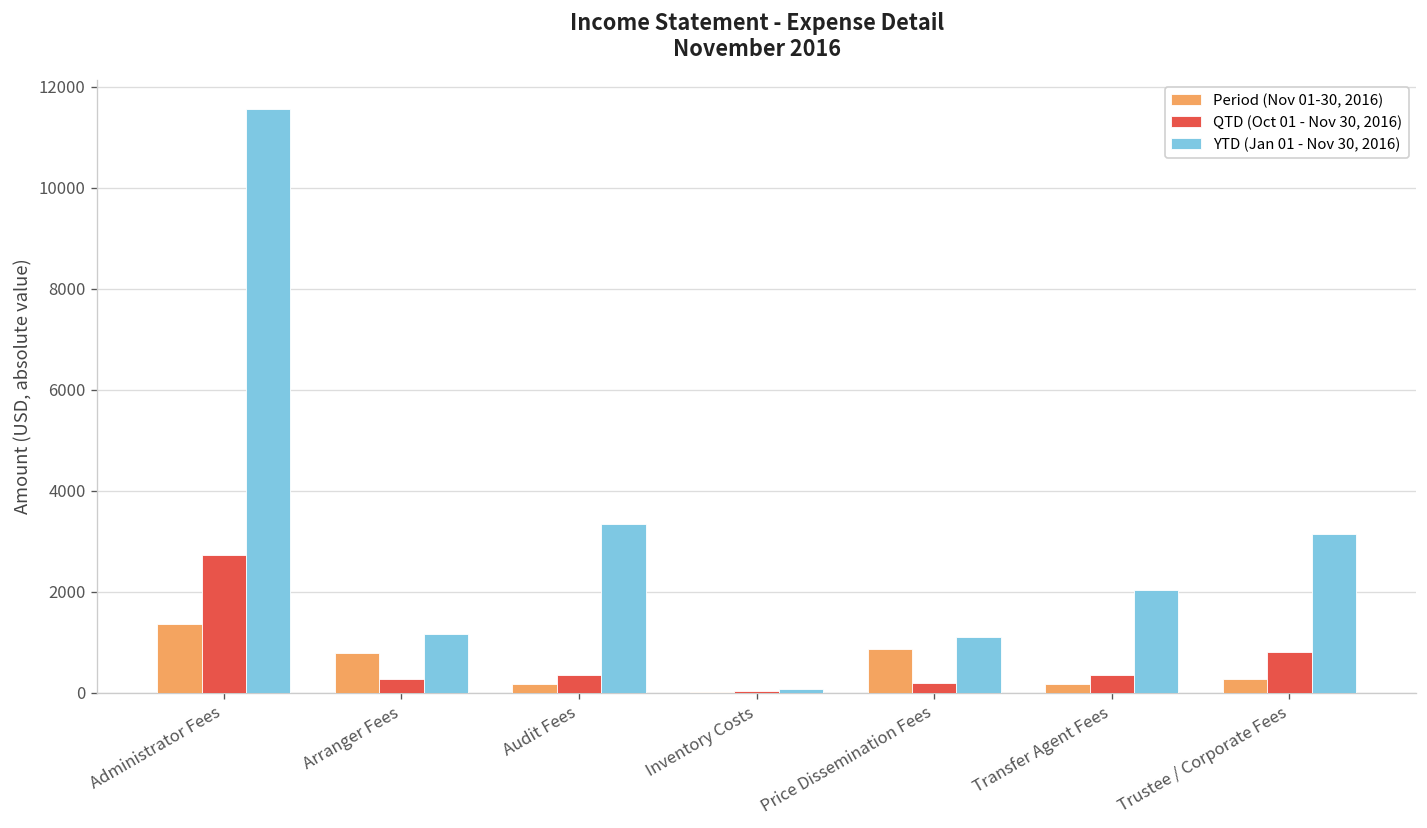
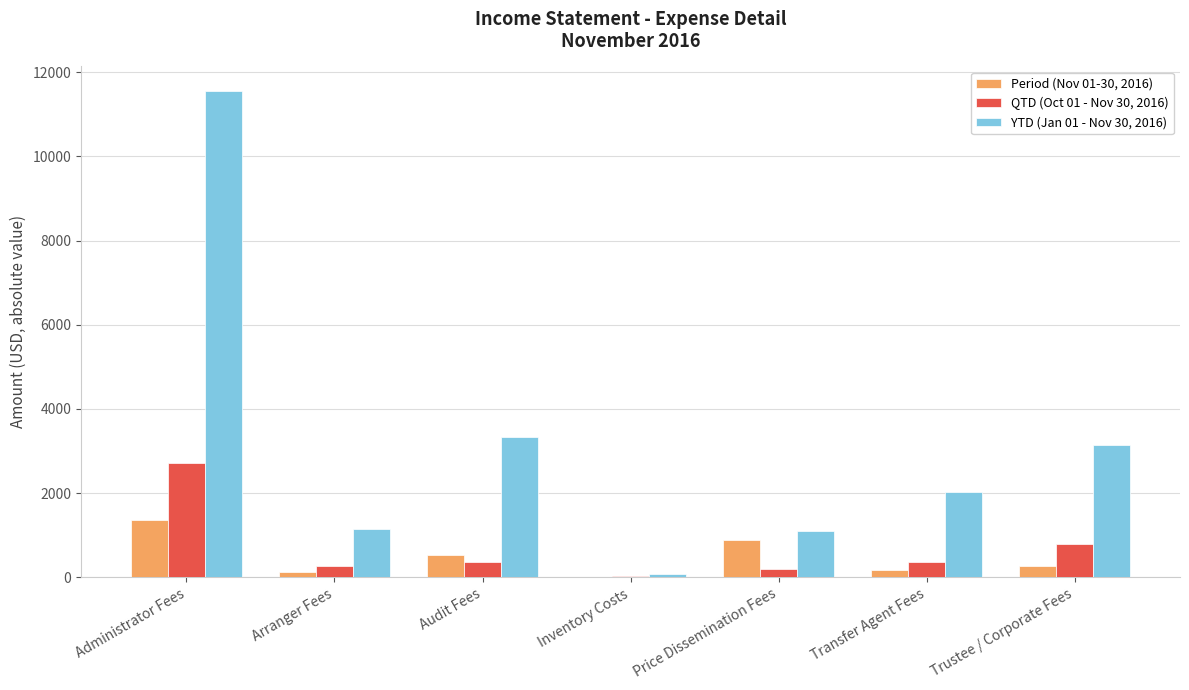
  {
    "Period (Nov 01-30, 2016)": {
      "Administrator Fees": 1400,
-     "Arranger Fees": 800,
-     "Audit Fees": 200,
+     "Arranger Fees": 100,
+     "Audit Fees": 500,
      "Price Dissemination Fees": 900,
      "Transfer Agent Fees": 200,
      "Trustee / Corporate Fees": 300
    },
    "QTD (Oct 01 - Nov 30, 2016)": {
      "Administrator Fees": 2700,
      "Arranger Fees": 300,
      "Audit Fees": 400,
      "Price Dissemination Fees": 200,
      "Transfer Agent Fees": 400,
      "Trustee / Corporate Fees": 800
    },
    "YTD (Jan 01 - Nov 30, 2016)": {
      "Administrator Fees": 11600,
      "Arranger Fees": 1200,
      "Audit Fees": 3300,
      "Inventory Costs": 100,
      "Price Dissemination Fees": 1100,
      "Transfer Agent Fees": 2000,
      "Trustee / Corporate Fees": 3200
    }
  }
